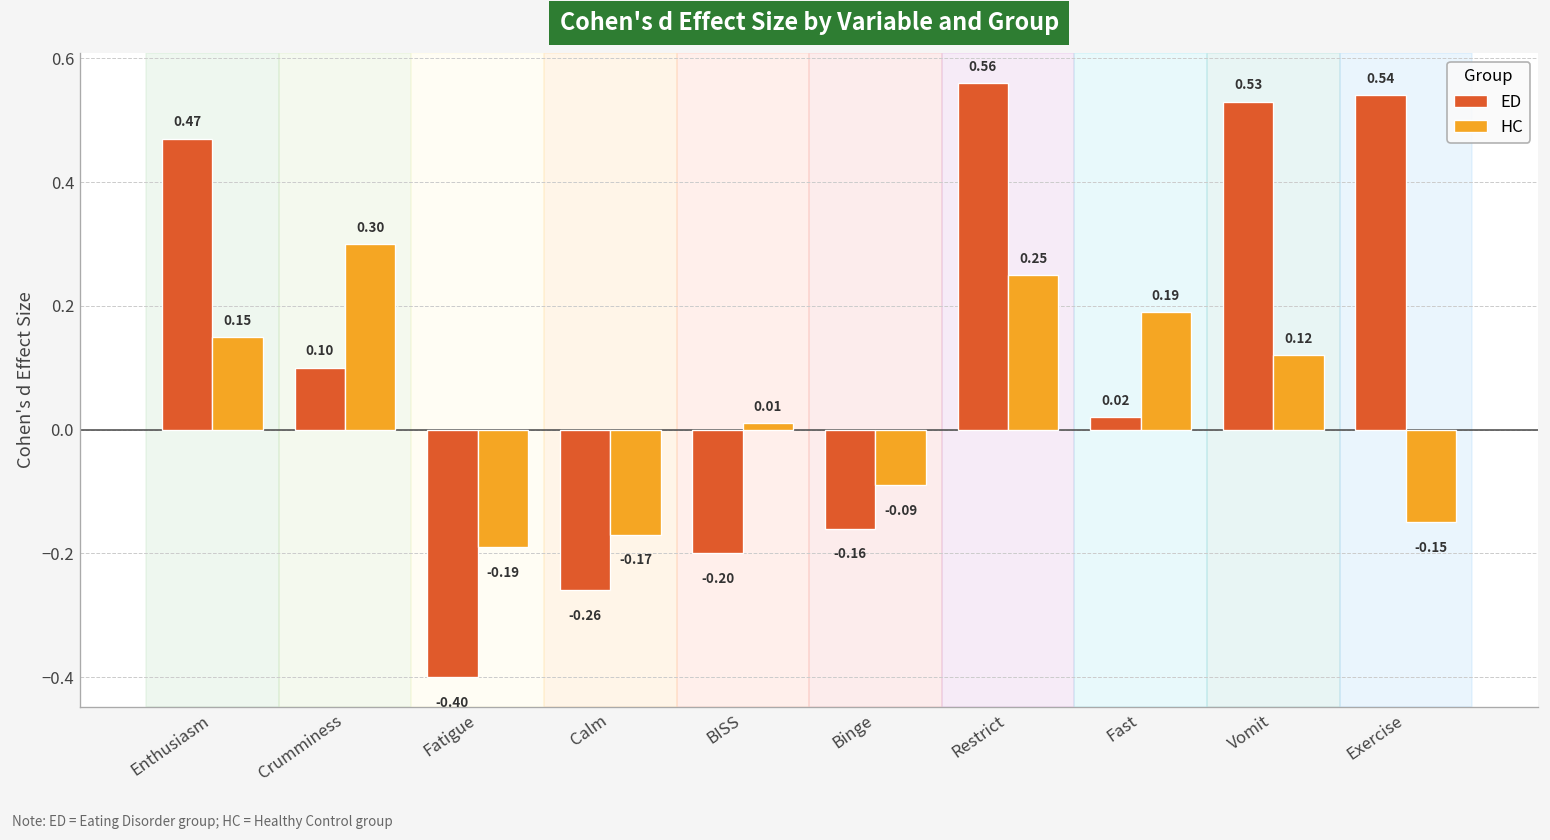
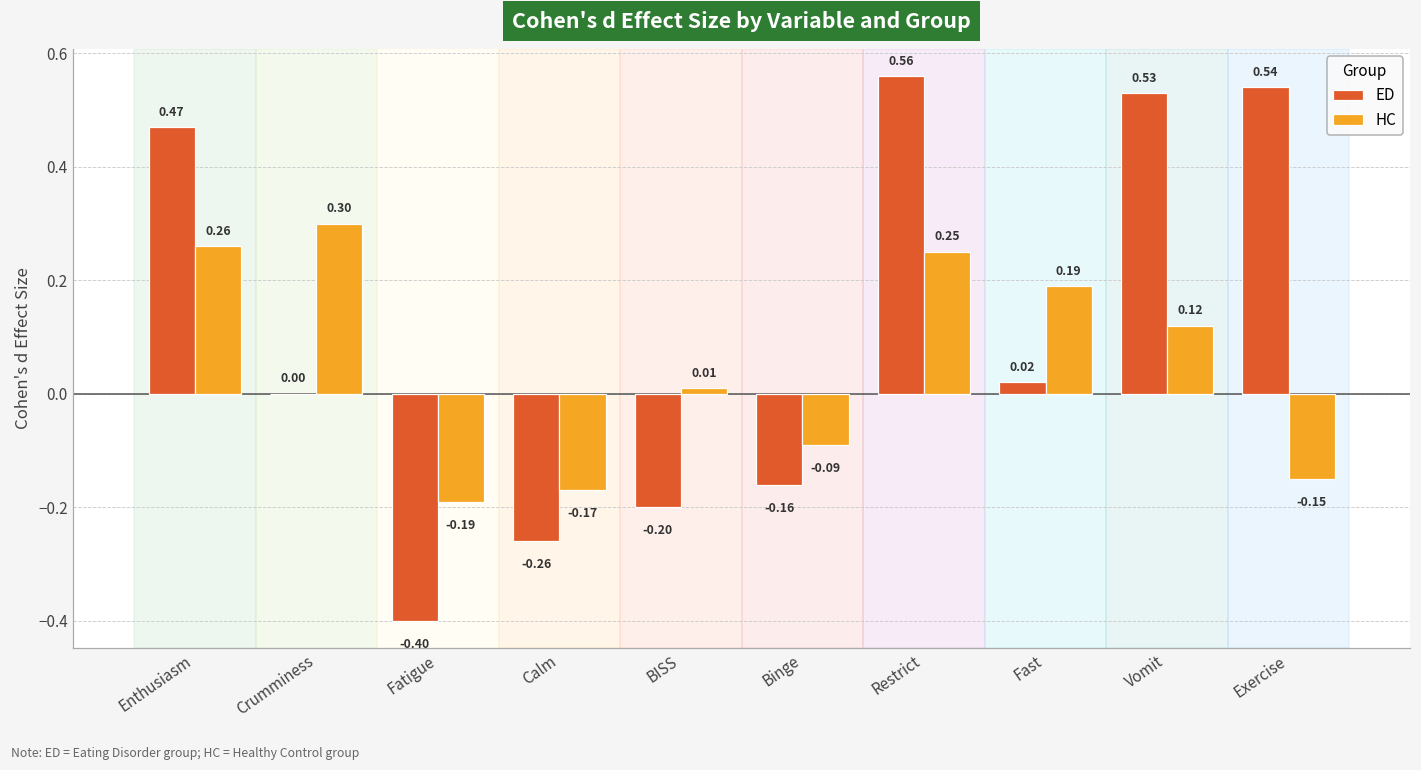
  {
    "ED": {
      "Enthusiasm": 0.47,
-     "Crumminess": 0.10,
+     "Crumminess": 0.00,
      "Fatigue": -0.40,
      "Calm": -0.26,
      "BISS": -0.20,
      "Binge": -0.16,
      "Restrict": 0.56,
      "Fast": 0.02,
      "Vomit": 0.53,
      "Exercise": 0.54
    },
    "HC": {
-     "Enthusiasm": 0.15,
+     "Enthusiasm": 0.26,
      "Crumminess": 0.30,
      "Fatigue": -0.19,
      "Calm": -0.17,
      "BISS": 0.01,
      "Binge": -0.09,
      "Restrict": 0.25,
      "Fast": 0.19,
      "Vomit": 0.12,
      "Exercise": -0.15
    }
  }
